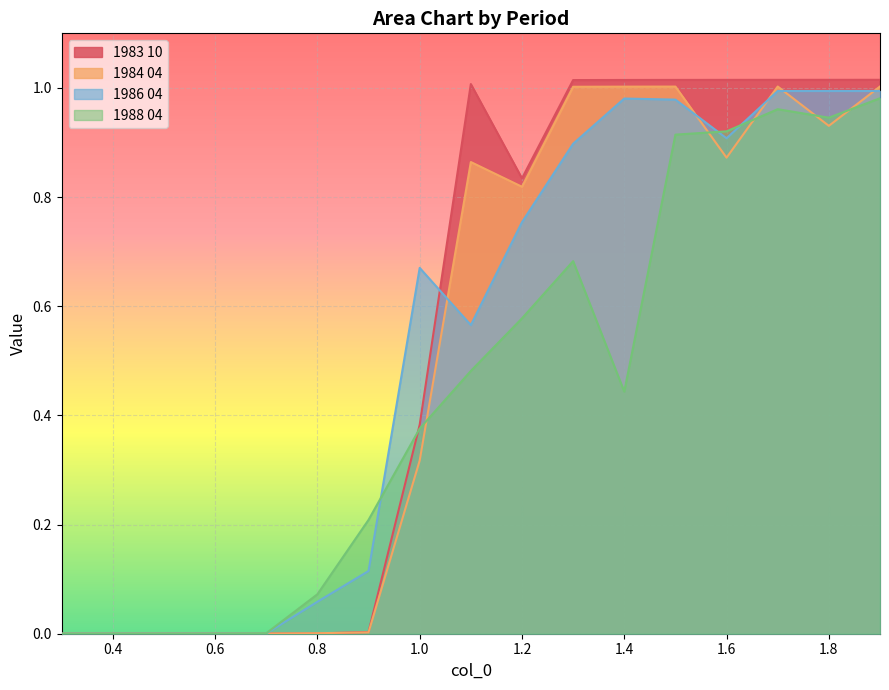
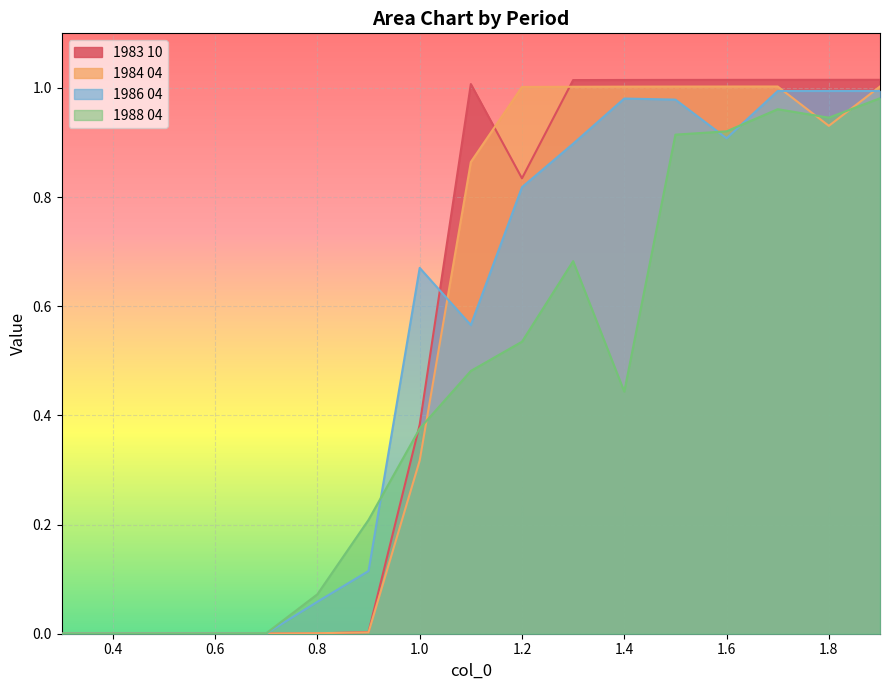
  {
    "1983 10": {
      "1.0": 0.38,
      "1.2": 0.83,
      "1.4": 1.01,
      "1.6": 1.01,
      "1.8": 1.01
    },
    "1984 04": {
      "1.0": 0.32,
-     "1.2": 0.82,
+     "1.2": 1.00,
      "1.4": 1.00,
-     "1.6": 0.87,
+     "1.6": 1.00,
      "1.8": 0.93
    },
    "1986 04": {
      "0.8": 0.06,
      "1.0": 0.67,
-     "1.2": 0.75,
+     "1.2": 0.82,
      "1.4": 0.98,
      "1.6": 0.91,
      "1.8": 0.99
    },
    "1988 04": {
      "0.8": 0.07,
      "1.0": 0.38,
-     "1.2": 0.58,
+     "1.2": 0.54,
      "1.4": 0.44,
      "1.6": 0.92,
      "1.8": 0.95
    }
  }
